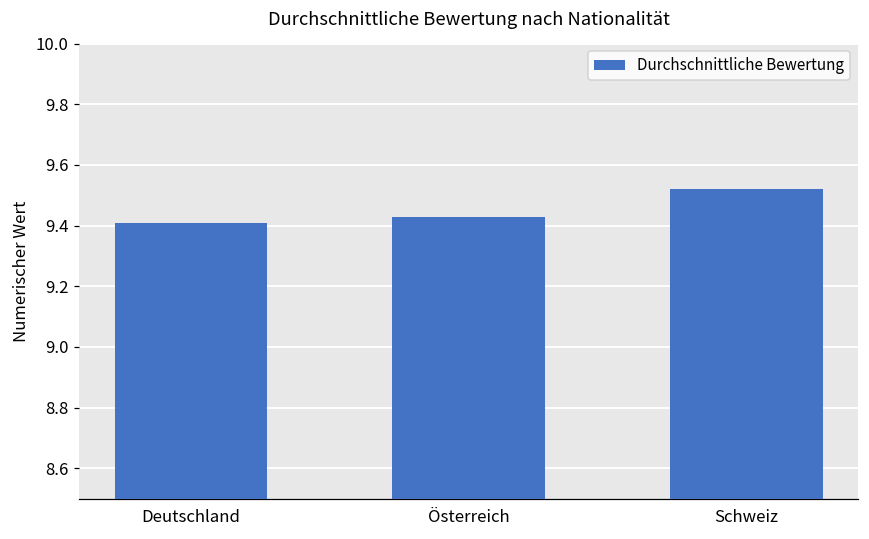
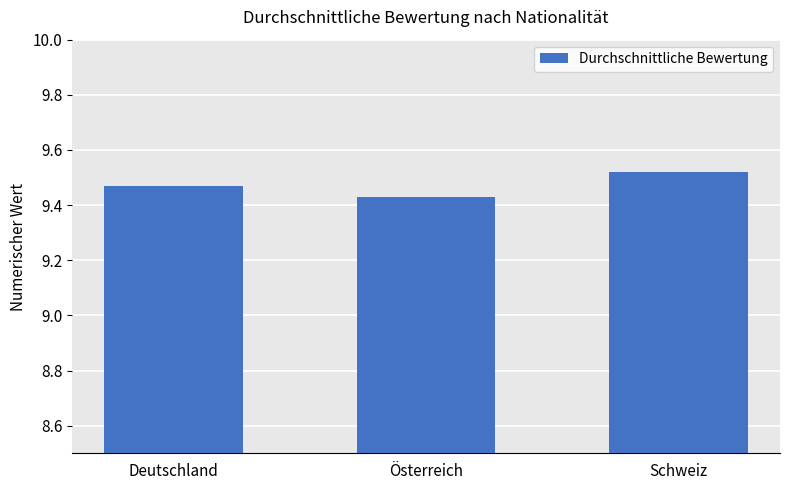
  {
-   "Deutschland": 9.41,
+   "Deutschland": 9.47,
    "Österreich": 9.43,
    "Schweiz": 9.52
  }
